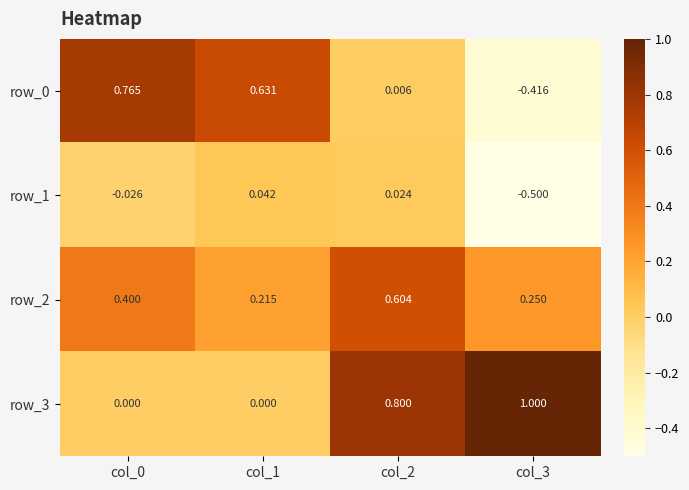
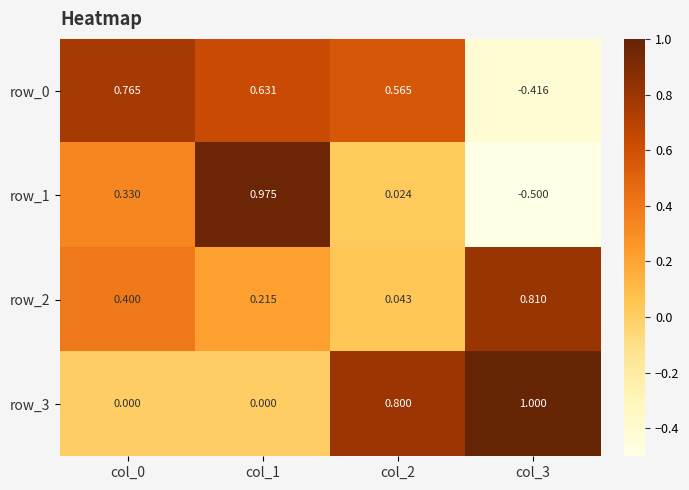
  {
    "row_0": {
      "col_0": 0.765,
      "col_1": 0.631,
-     "col_2": 0.006,
+     "col_2": 0.565,
      "col_3": -0.416
    },
    "row_1": {
-     "col_0": -0.026,
-     "col_1": 0.042,
+     "col_0": 0.330,
+     "col_1": 0.975,
      "col_2": 0.024,
      "col_3": -0.500
    },
    "row_2": {
      "col_0": 0.400,
      "col_1": 0.215,
-     "col_2": 0.604,
-     "col_3": 0.250
+     "col_2": 0.043,
+     "col_3": 0.810
    },
    "row_3": {
      "col_0": 0.000,
      "col_1": 0.000,
      "col_2": 0.800,
      "col_3": 1.000
    }
  }
